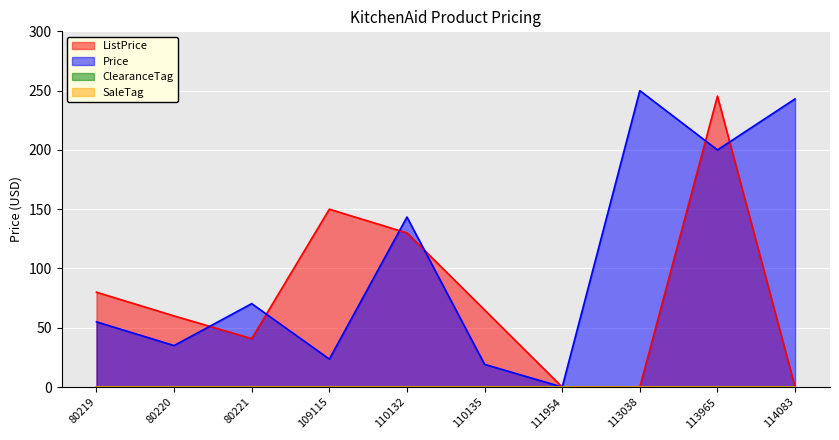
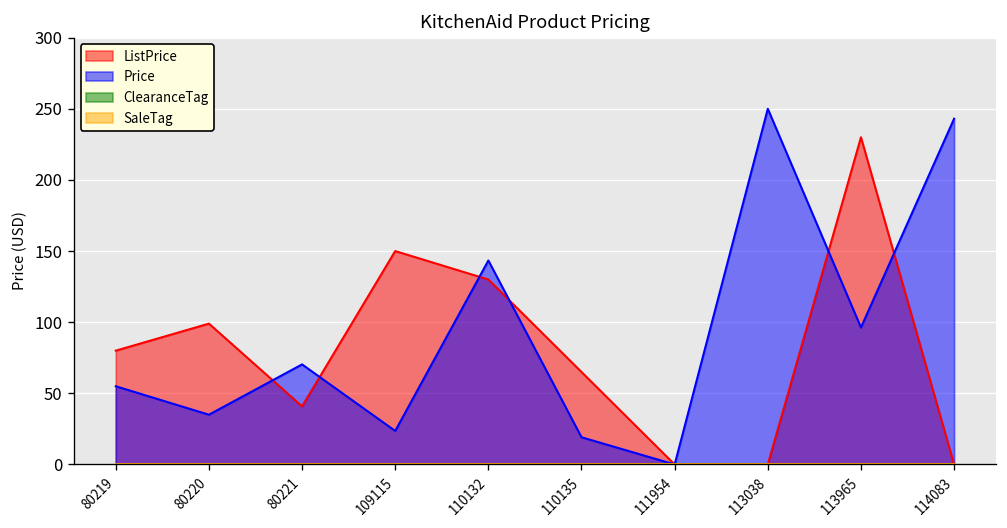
  {
    "ListPrice": {
      "80219": 80,
-     "80220": 60,
+     "80220": 99,
      "80221": 41,
      "109115": 150,
      "110132": 130,
      "110135": 65,
-     "113965": 245
+     "113965": 230
    },
    "Price": {
      "80219": 55,
      "80220": 35,
      "80221": 70,
      "109115": 24,
      "110132": 143,
      "110135": 19,
      "113038": 250,
-     "113965": 200,
+     "113965": 96,
      "114083": 243
    },
    "SaleTag": {
      "80219": 0,
      "80220": 0,
      "80221": 0,
      "109115": 0,
      "110132": 0,
      "110135": 0,
      "113965": 0
    }
  }
